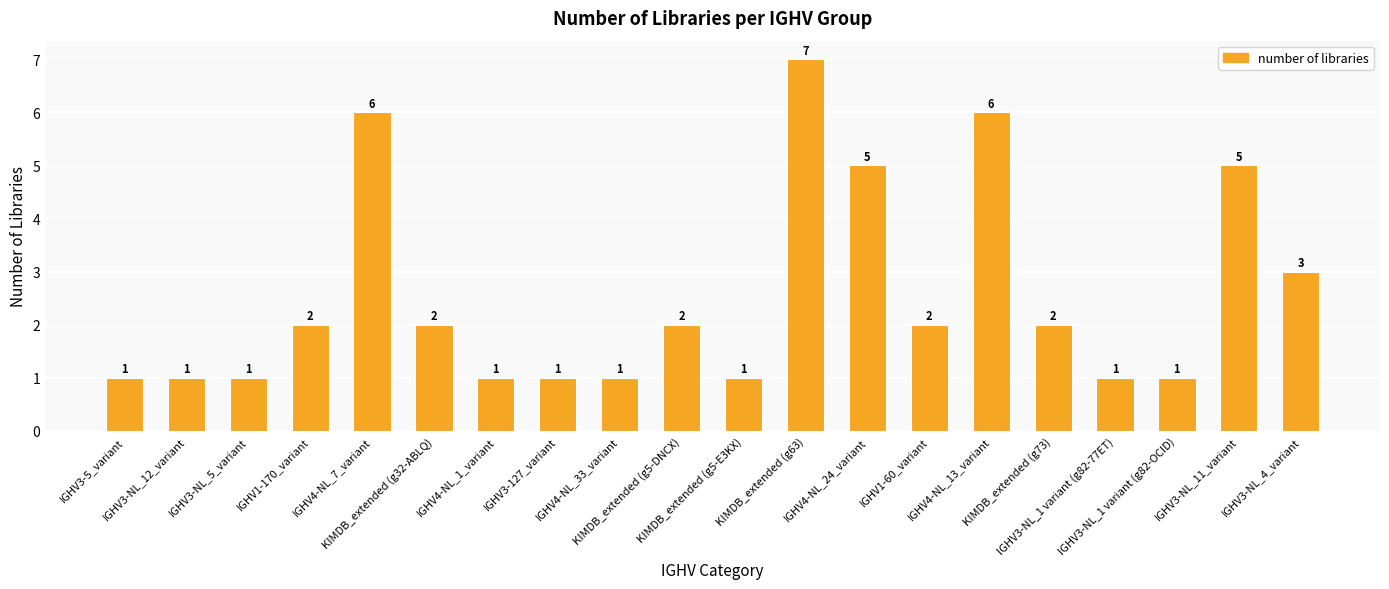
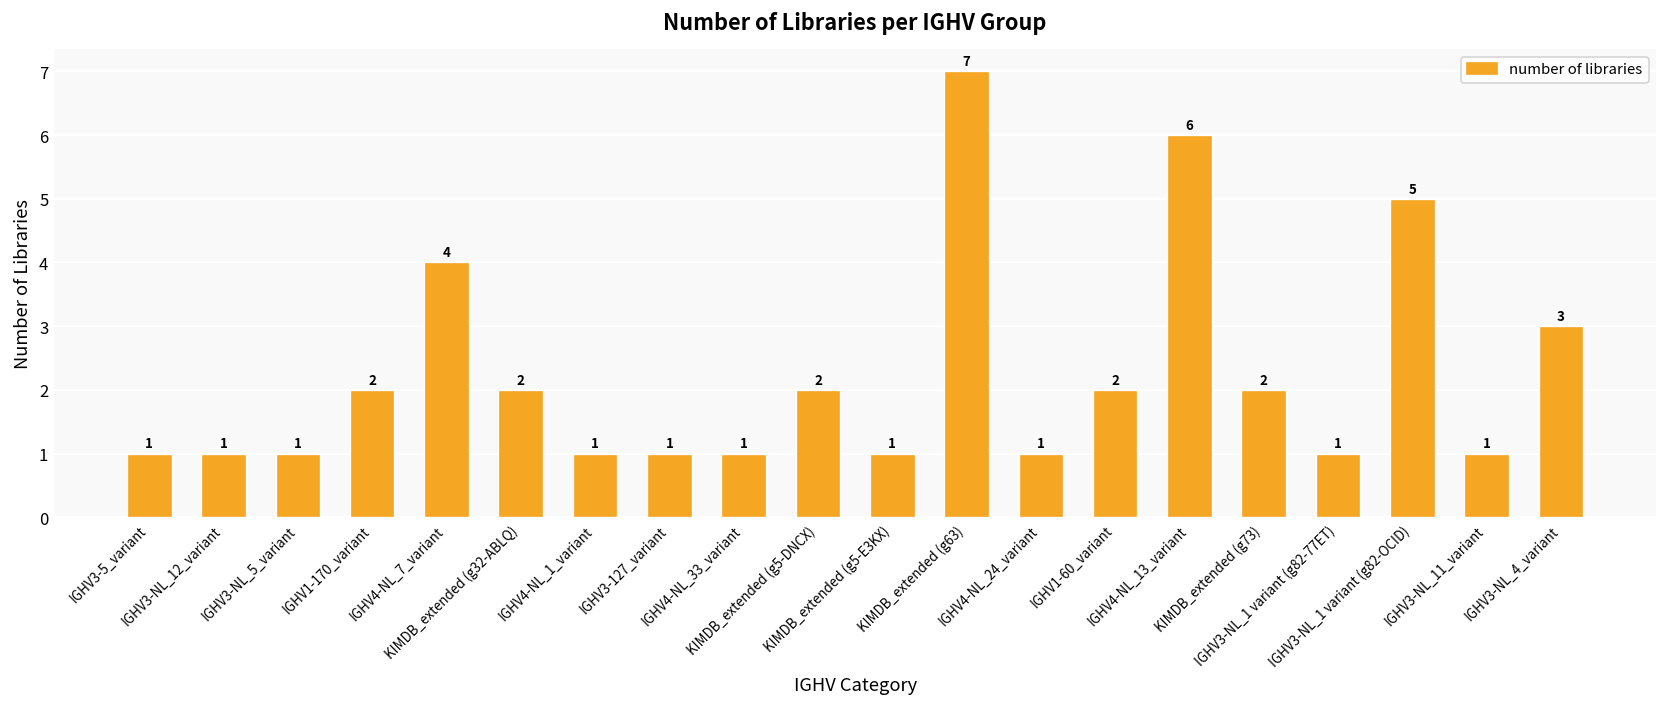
  {
    "IGHV3-5_variant": 1,
    "IGHV3-NL_12_variant": 1,
    "IGHV3-NL_5_variant": 1,
    "IGHV1-170_variant": 2,
-   "IGHV4-NL_7_variant": 6,
+   "IGHV4-NL_7_variant": 4,
    "KIMDB_extended (g32-ABLQ)": 2,
    "IGHV4-NL_1_variant": 1,
    "IGHV3-127_variant": 1,
    "IGHV4-NL_33_variant": 1,
    "KIMDB_extended (g5-DNCX)": 2,
    "KIMDB_extended (g5-E3KX)": 1,
    "KIMDB_extended (g63)": 7,
-   "IGHV4-NL_24_variant": 5,
+   "IGHV4-NL_24_variant": 1,
    "IGHV1-60_variant": 2,
    "IGHV4-NL_13_variant": 6,
    "KIMDB_extended (g73)": 2,
    "IGHV3-NL_1 variant (g82-77ET)": 1,
-   "IGHV3-NL_1 variant (g82-OCID)": 1,
-   "IGHV3-NL_11_variant": 5,
+   "IGHV3-NL_1 variant (g82-OCID)": 5,
+   "IGHV3-NL_11_variant": 1,
    "IGHV3-NL_4_variant": 3
  }
